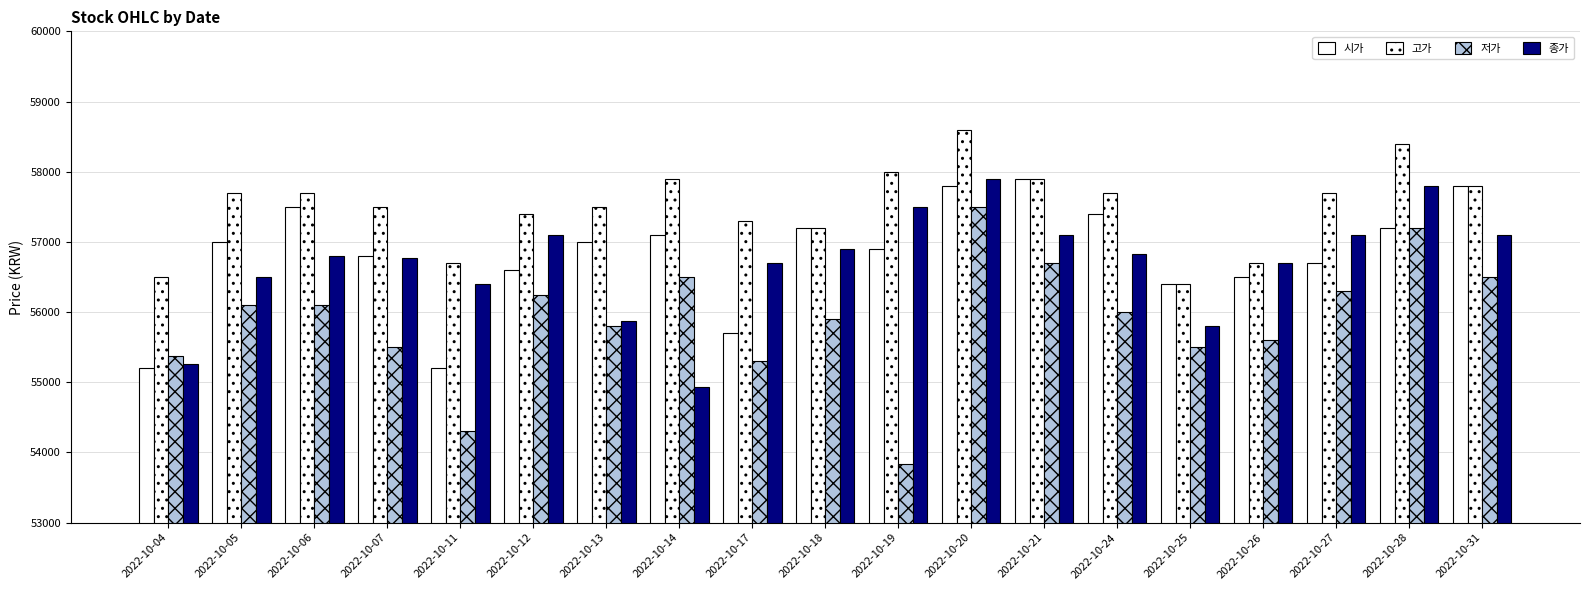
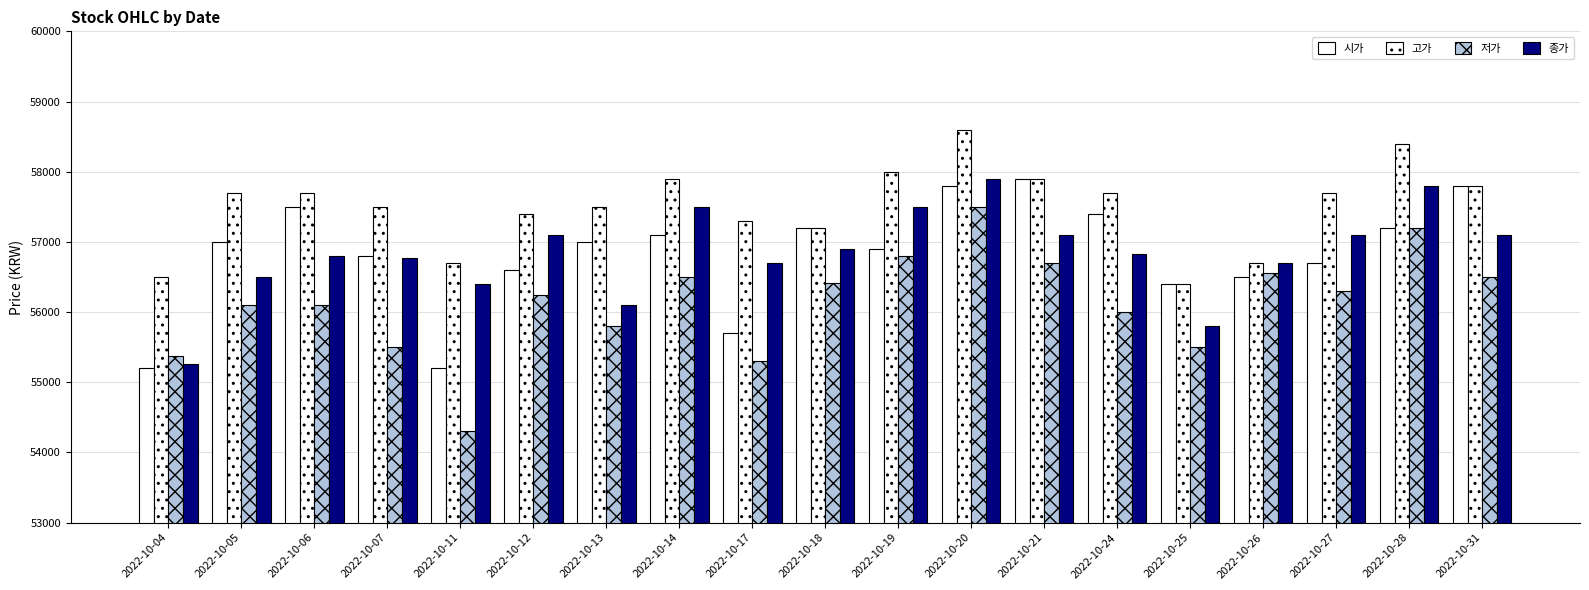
  {
    "저가": {
      "2022-10-04": 55400,
      "2022-10-05": 56100,
      "2022-10-06": 56100,
      "2022-10-07": 55500,
      "2022-10-11": 54300,
      "2022-10-12": 56200,
      "2022-10-13": 55800,
      "2022-10-14": 56500,
      "2022-10-17": 55300,
-     "2022-10-18": 55900,
-     "2022-10-19": 53800,
+     "2022-10-18": 56400,
+     "2022-10-19": 56800,
      "2022-10-20": 57500,
      "2022-10-21": 56700,
      "2022-10-24": 56000,
      "2022-10-25": 55500,
-     "2022-10-26": 55600,
+     "2022-10-26": 56600,
      "2022-10-27": 56300,
      "2022-10-28": 57200,
      "2022-10-31": 56500
    },
    "종가": {
      "2022-10-04": 55300,
      "2022-10-05": 56500,
      "2022-10-06": 56800,
      "2022-10-07": 56800,
      "2022-10-11": 56400,
      "2022-10-12": 57100,
-     "2022-10-13": 55900,
-     "2022-10-14": 54900,
+     "2022-10-13": 56100,
+     "2022-10-14": 57500,
      "2022-10-17": 56700,
      "2022-10-18": 56900,
      "2022-10-19": 57500,
      "2022-10-20": 57900,
      "2022-10-21": 57100,
      "2022-10-24": 56800,
      "2022-10-25": 55800,
      "2022-10-26": 56700,
      "2022-10-27": 57100,
      "2022-10-28": 57800,
      "2022-10-31": 57100
    }
  }
